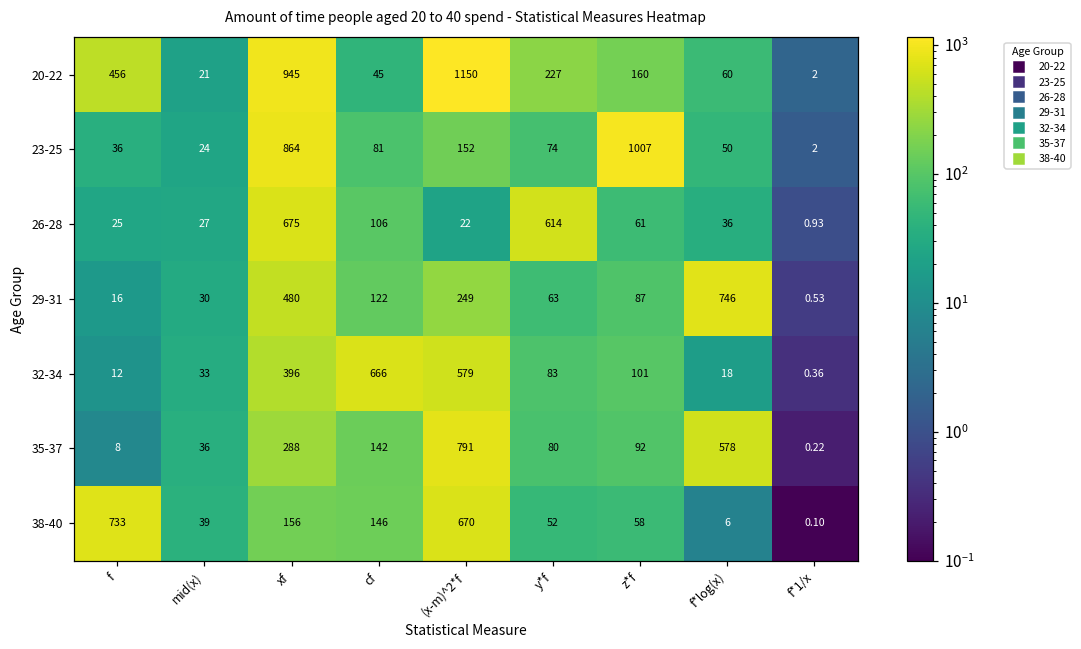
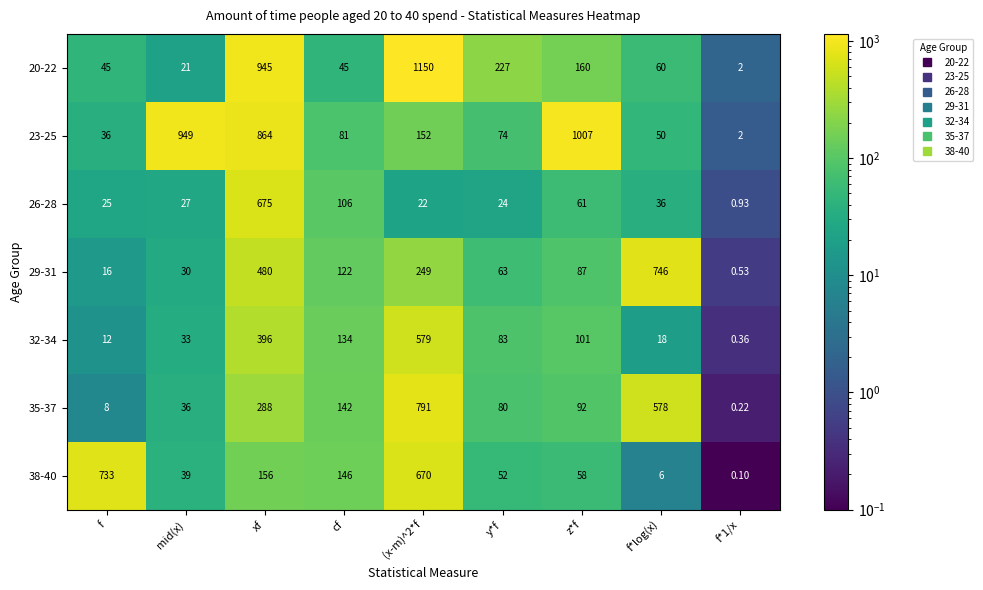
  {
    "20-22": {
-     "f": 456,
+     "f": 45,
      "mid(x)": 21,
      "xf": 945,
      "cf": 45,
      "(x-m)^2*f": 1150,
      "y*f": 227,
      "z*f": 160,
      "f*log(x)": 60,
      "f*1/x": 2
    },
    "23-25": {
      "f": 36,
-     "mid(x)": 24,
+     "mid(x)": 949,
      "xf": 864,
      "cf": 81,
      "(x-m)^2*f": 152,
      "y*f": 74,
      "z*f": 1007,
      "f*log(x)": 50,
      "f*1/x": 2
    },
    "26-28": {
      "f": 25,
      "mid(x)": 27,
      "xf": 675,
      "cf": 106,
      "(x-m)^2*f": 22,
-     "y*f": 614,
+     "y*f": 24,
      "z*f": 61,
      "f*log(x)": 36,
      "f*1/x": 0.93
    },
    "29-31": {
      "f": 16,
      "mid(x)": 30,
      "xf": 480,
      "cf": 122,
      "(x-m)^2*f": 249,
      "y*f": 63,
      "z*f": 87,
      "f*log(x)": 746,
      "f*1/x": 0.53
    },
    "32-34": {
      "f": 12,
      "mid(x)": 33,
      "xf": 396,
-     "cf": 666,
+     "cf": 134,
      "(x-m)^2*f": 579,
      "y*f": 83,
      "z*f": 101,
      "f*log(x)": 18,
      "f*1/x": 0.36
    },
    "35-37": {
      "f": 8,
      "mid(x)": 36,
      "xf": 288,
      "cf": 142,
      "(x-m)^2*f": 791,
      "y*f": 80,
      "z*f": 92,
      "f*log(x)": 578,
      "f*1/x": 0.22
    },
    "38-40": {
      "f": 733,
      "mid(x)": 39,
      "xf": 156,
      "cf": 146,
      "(x-m)^2*f": 670,
      "y*f": 52,
      "z*f": 58,
      "f*log(x)": 6,
      "f*1/x": 0.10
    }
  }
